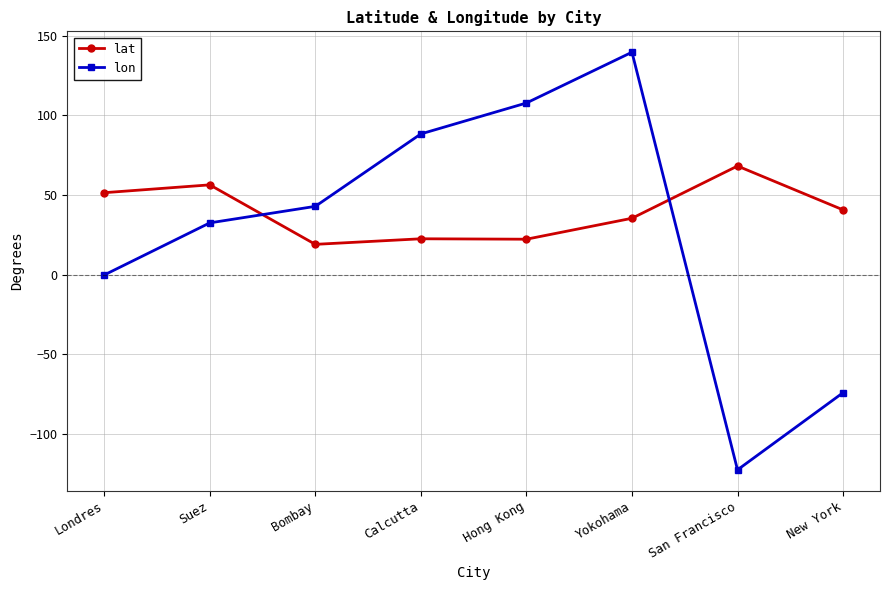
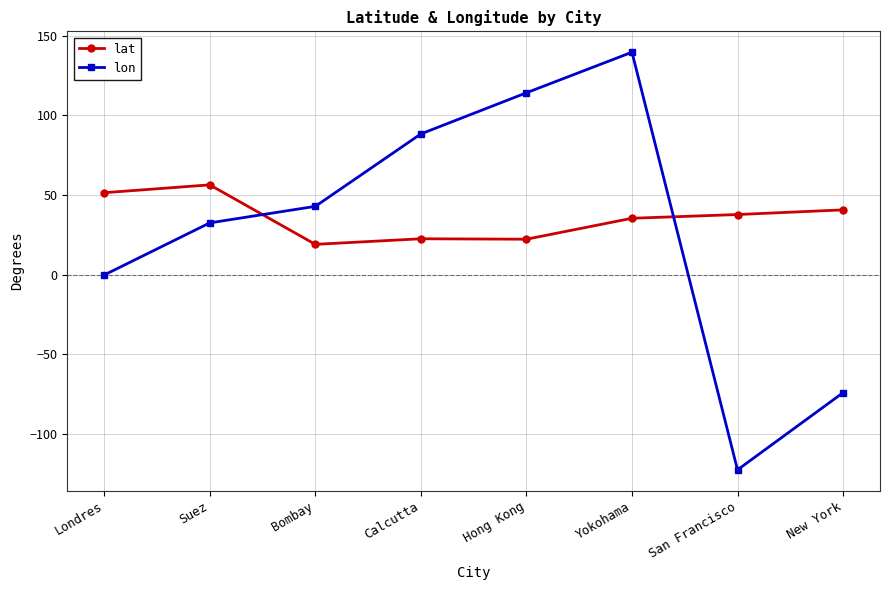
  {
    "lat": {
      "Londres": 51,
      "Suez": 56,
      "Bombay": 19,
      "Calcutta": 23,
      "Hong Kong": 22,
      "Yokohama": 35,
-     "San Francisco": 68,
+     "San Francisco": 38,
      "New York": 41
    },
    "lon": {
      "Londres": 0,
      "Suez": 33,
      "Bombay": 43,
      "Calcutta": 88,
-     "Hong Kong": 108,
+     "Hong Kong": 114,
      "Yokohama": 140,
      "San Francisco": -122,
      "New York": -74
    }
  }
